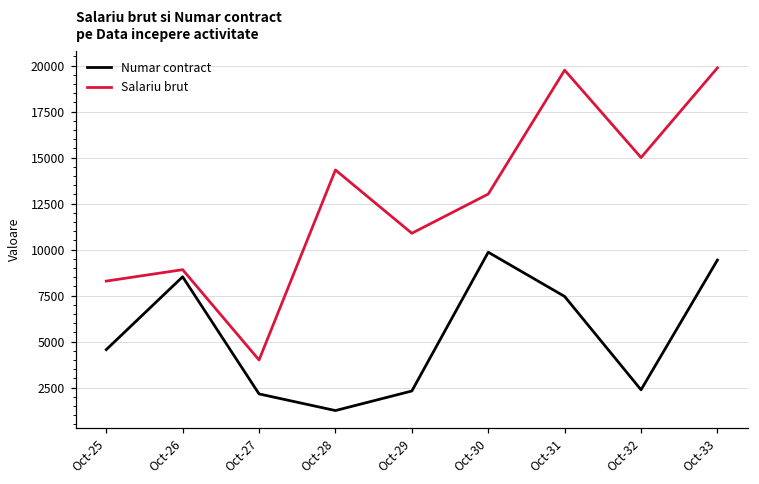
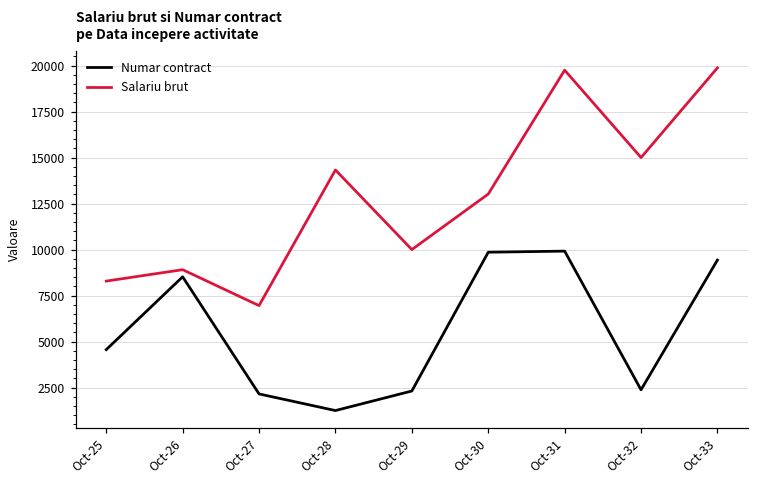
  {
    "Numar contract": {
      "Oct-25": 4600,
      "Oct-26": 8500,
      "Oct-27": 2200,
      "Oct-28": 1300,
      "Oct-29": 2300,
      "Oct-30": 9900,
-     "Oct-31": 7500,
+     "Oct-31": 9900,
      "Oct-32": 2400,
      "Oct-33": 9400
    },
    "Salariu brut": {
      "Oct-25": 8300,
      "Oct-26": 8900,
-     "Oct-27": 4000,
+     "Oct-27": 7000,
      "Oct-28": 14300,
-     "Oct-29": 10900,
+     "Oct-29": 10000,
      "Oct-30": 13000,
      "Oct-31": 19800,
      "Oct-32": 15000,
      "Oct-33": 19900
    }
  }
